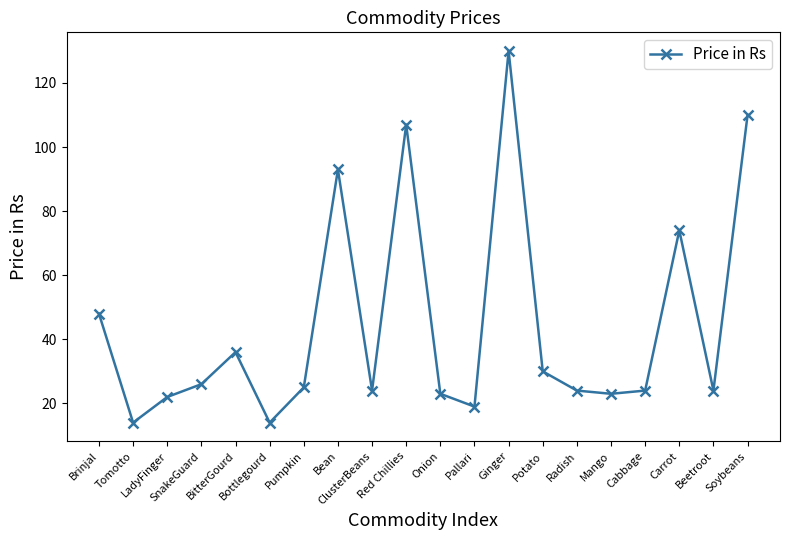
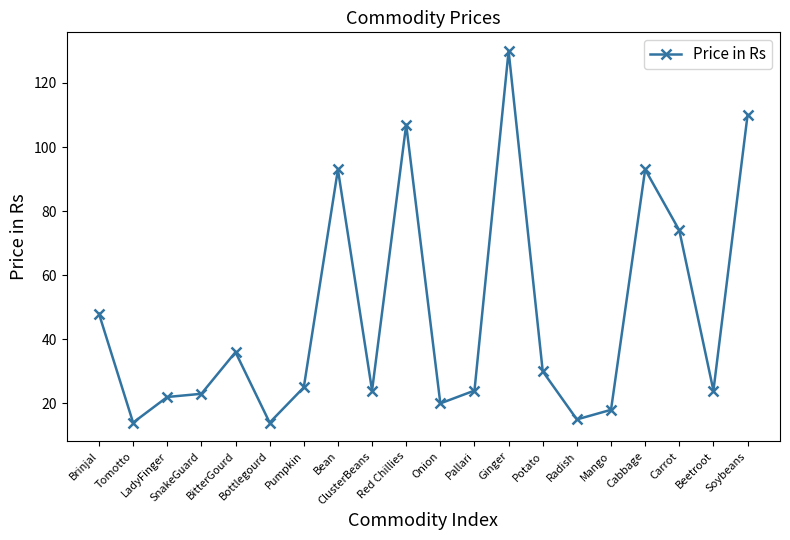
  {
    "Brinjal": 48,
    "Tomotto": 14,
    "LadyFinger": 22,
-   "SnakeGuard": 26,
+   "SnakeGuard": 23,
    "BitterGourd": 36,
    "Bottlegourd": 14,
    "Pumpkin": 25,
    "Bean": 93,
    "ClusterBeans": 24,
    "Red Chillies": 107,
-   "Onion": 23,
-   "Pallari": 19,
+   "Onion": 20,
+   "Pallari": 24,
    "Ginger": 130,
    "Potato": 30,
-   "Radish": 24,
-   "Mango": 23,
-   "Cabbage": 24,
+   "Radish": 15,
+   "Mango": 18,
+   "Cabbage": 93,
    "Carrot": 74,
    "Beetroot": 24,
    "Soybeans": 110
  }
